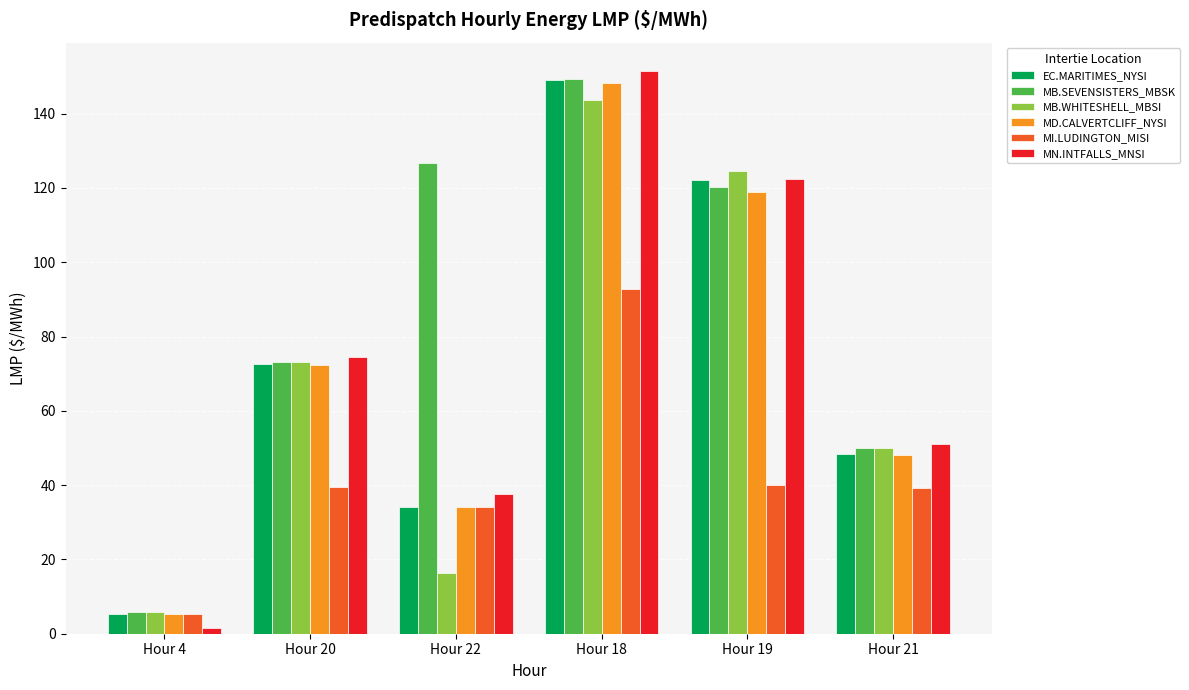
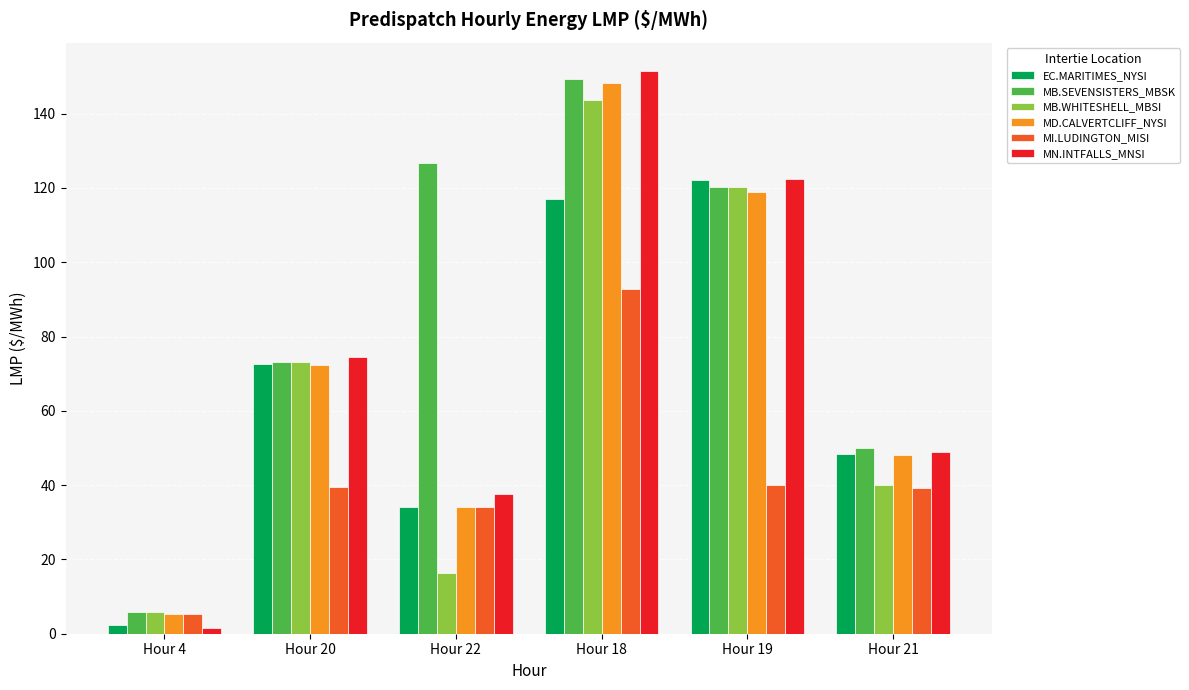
  {
    "EC.MARITIMES_NYSI": {
-     "Hour 4": 5,
+     "Hour 4": 2,
      "Hour 20": 73,
      "Hour 22": 34,
-     "Hour 18": 149,
+     "Hour 18": 117,
      "Hour 19": 122,
      "Hour 21": 48
    },
    "MB.SEVENSISTERS_MBSK": {
      "Hour 4": 6,
      "Hour 20": 73,
      "Hour 22": 127,
      "Hour 18": 149,
      "Hour 19": 120,
      "Hour 21": 50
    },
    "MB.WHITESHELL_MBSI": {
      "Hour 4": 6,
      "Hour 20": 73,
      "Hour 22": 16,
      "Hour 18": 144,
-     "Hour 19": 125,
-     "Hour 21": 50
+     "Hour 19": 120,
+     "Hour 21": 40
    },
    "MN.INTFALLS_MNSI": {
      "Hour 4": 1,
      "Hour 20": 75,
      "Hour 22": 38,
      "Hour 18": 152,
      "Hour 19": 122,
-     "Hour 21": 51
+     "Hour 21": 49
    }
  }
